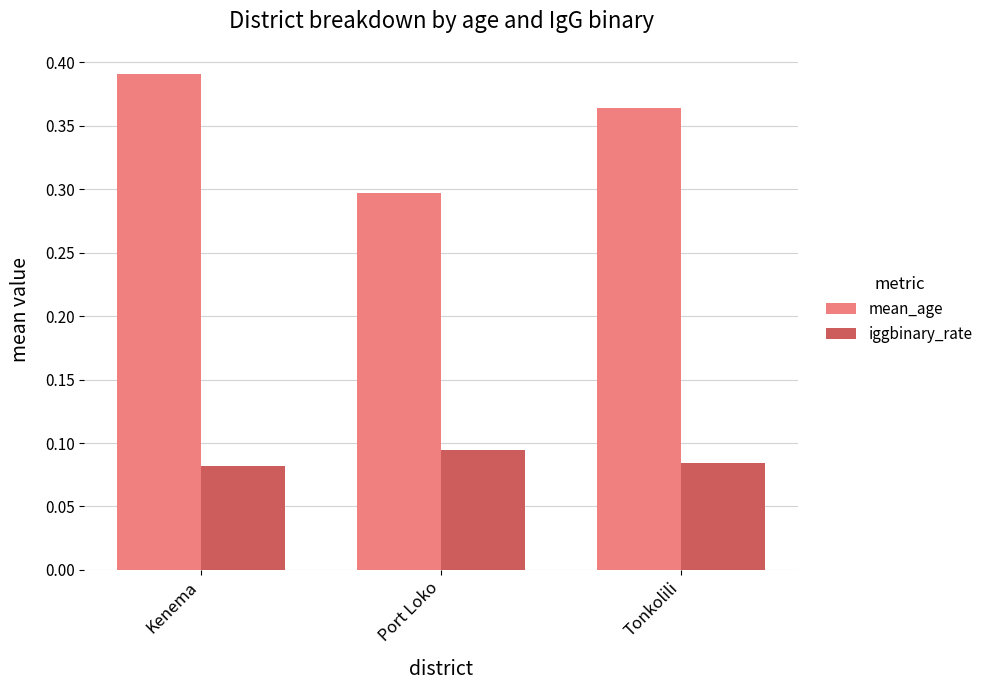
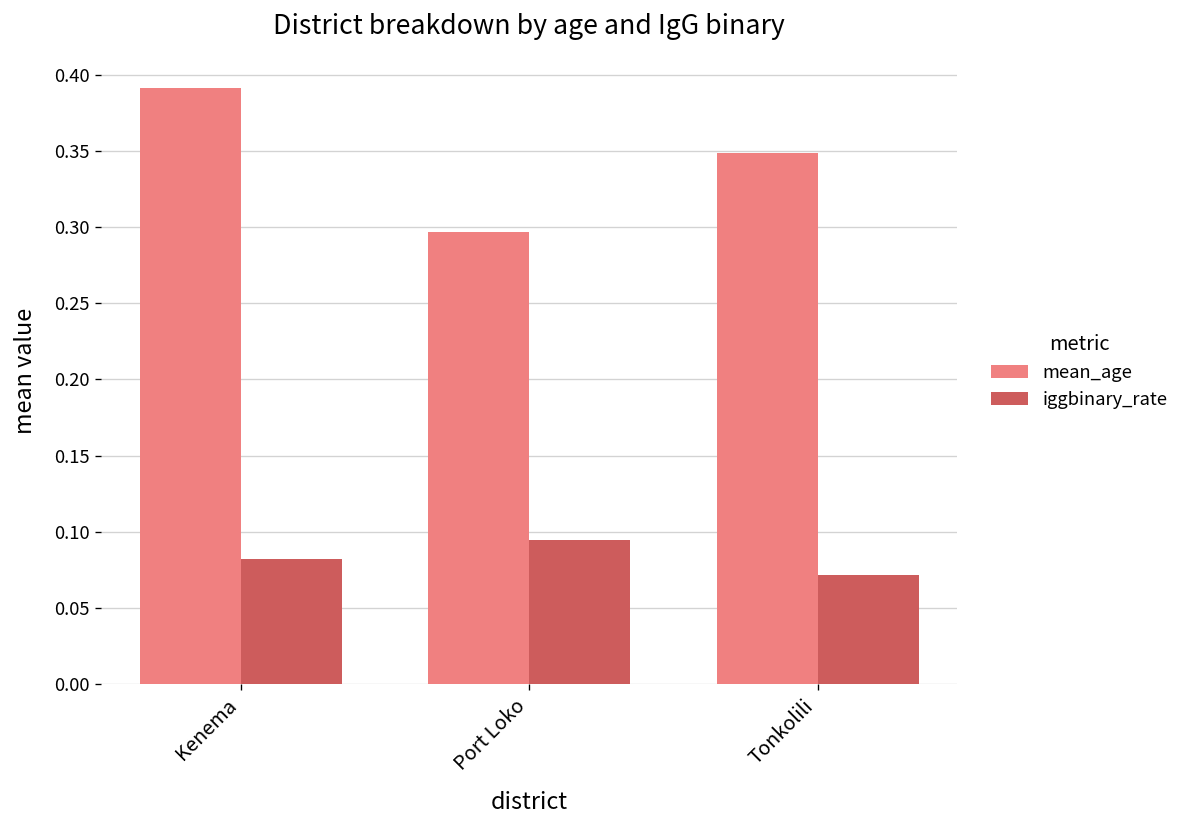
  {
    "mean_age": {
      "Kenema": 0.391,
      "Port Loko": 0.297,
-     "Tonkolili": 0.364
+     "Tonkolili": 0.349
    },
    "iggbinary_rate": {
      "Kenema": 0.082,
      "Port Loko": 0.094,
-     "Tonkolili": 0.084
+     "Tonkolili": 0.071
    }
  }
